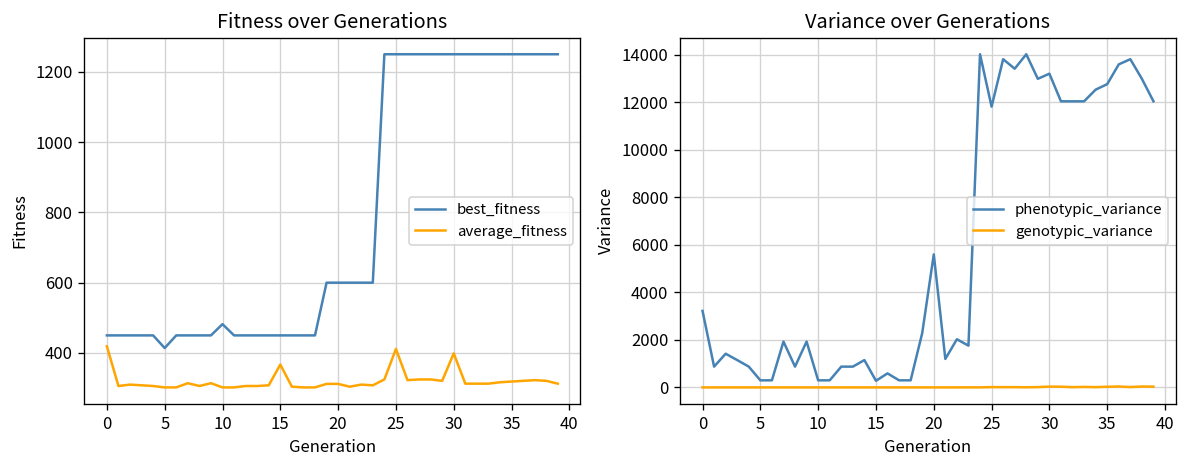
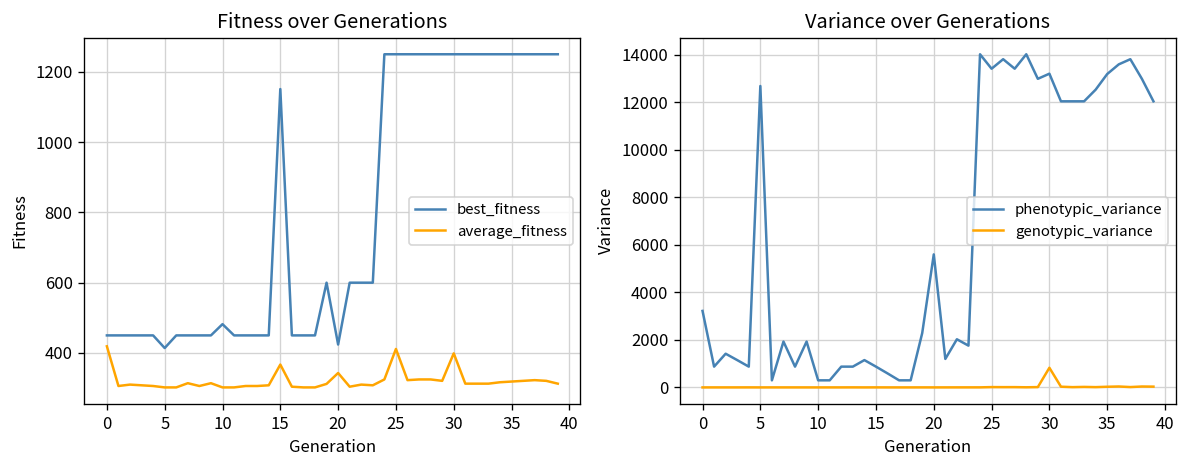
  {
    "Fitness over Generations": {
      "best_fitness": {
        "0": 450,
        "5": 410,
        "10": 480,
-       "15": 450,
-       "20": 600,
+       "15": 1150,
+       "20": 420,
        "25": 1250,
        "30": 1250,
        "35": 1250
      },
      "average_fitness": {
        "0": 420,
        "5": 300,
        "10": 300,
        "15": 370,
-       "20": 310,
+       "20": 340,
        "25": 410,
        "30": 400,
        "35": 320
      }
    },
    "Variance over Generations": {
      "phenotypic_variance": {
        "0": 3200,
-       "5": 300,
+       "5": 12700,
        "10": 300,
-       "15": 300,
+       "15": 900,
        "20": 5600,
-       "25": 11800,
+       "25": 13400,
        "30": 13200,
-       "35": 12800
+       "35": 13200
      },
      "genotypic_variance": {
        "0": 0,
        "5": 0,
        "10": 0,
        "15": 0,
        "20": 0,
        "25": 0,
-       "30": 0,
+       "30": 800,
        "35": 0
      }
    }
  }
